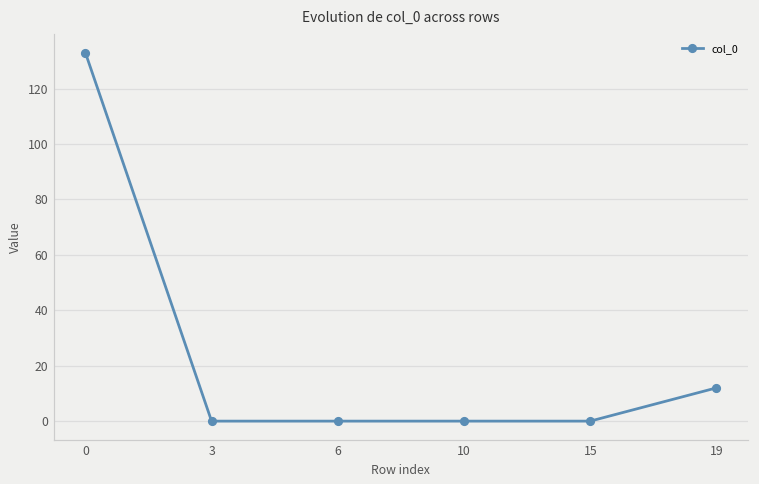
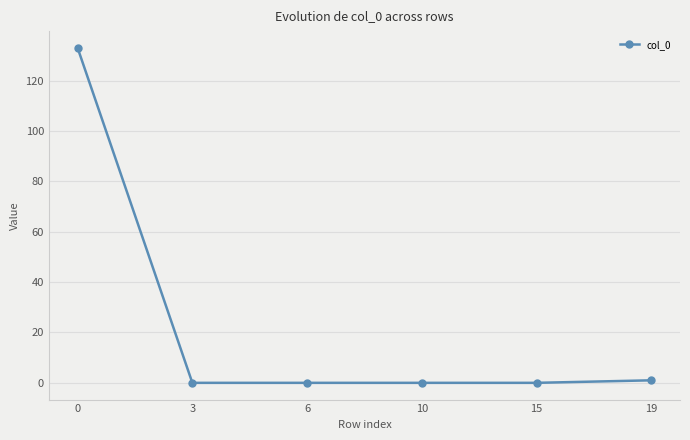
  {
    "0": 133,
    "3": 0,
    "6": 0,
    "10": 0,
    "15": 0,
-   "19": 12
+   "19": 1
  }
